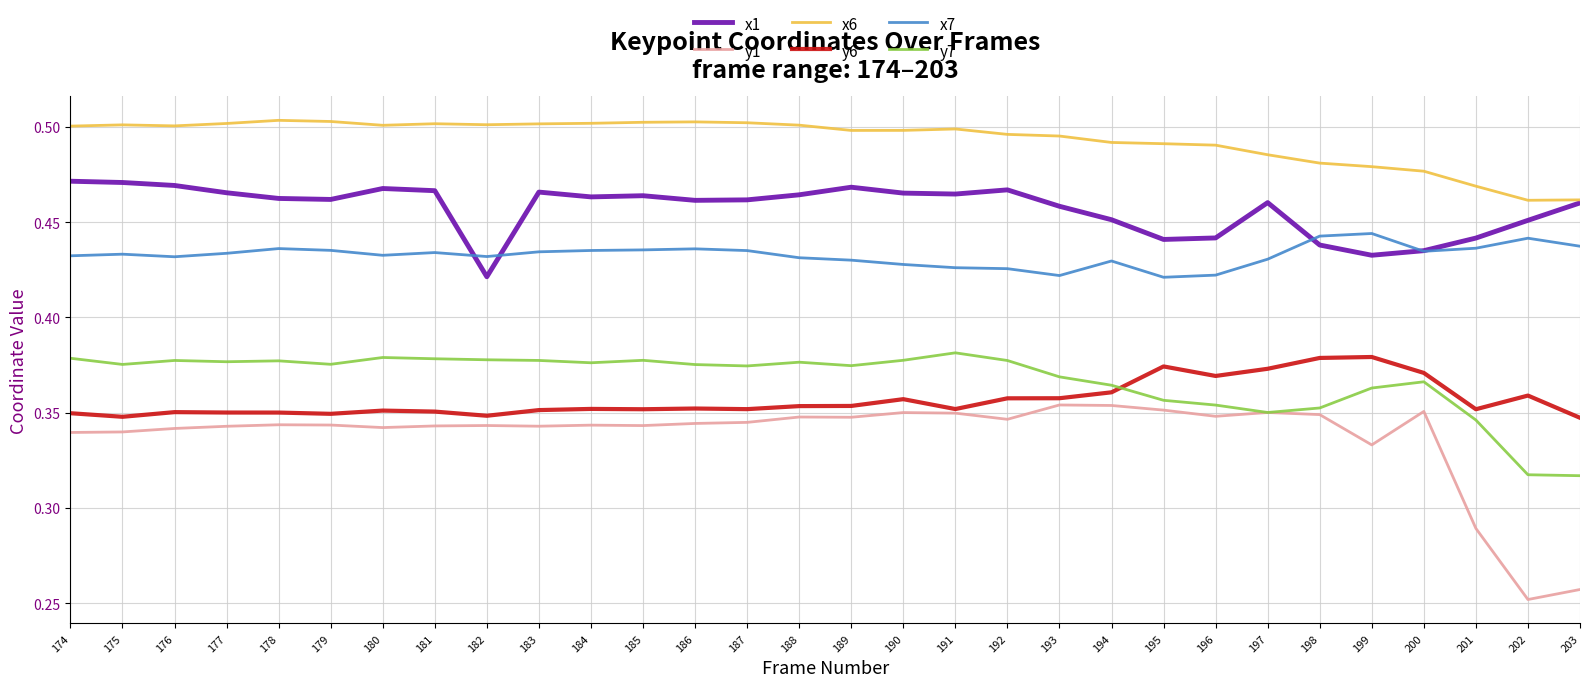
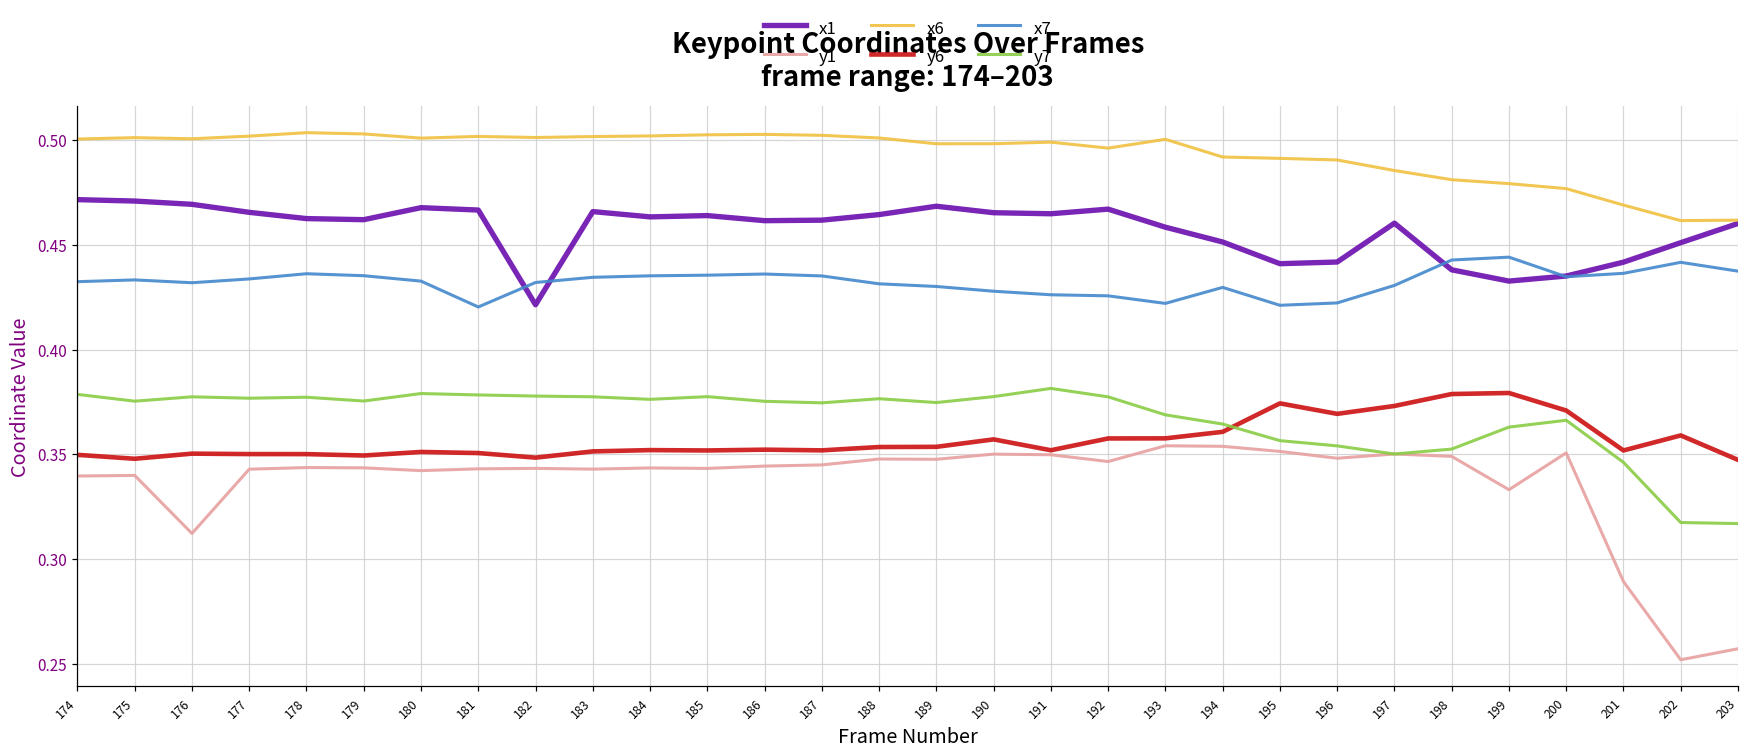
  {
    "x1": {
      "174": 0.472,
      "175": 0.471,
      "176": 0.469,
      "177": 0.465,
      "178": 0.463,
      "179": 0.462,
      "180": 0.468,
      "181": 0.467,
      "182": 0.421,
      "183": 0.466,
      "184": 0.463,
      "185": 0.464,
      "186": 0.462,
      "187": 0.462,
      "188": 0.464,
      "189": 0.468,
      "190": 0.465,
      "191": 0.465,
      "192": 0.467,
      "193": 0.458,
      "194": 0.451,
      "195": 0.441,
      "196": 0.442,
      "197": 0.460,
      "198": 0.438,
      "199": 0.433,
      "201": 0.442,
      "202": 0.451,
      "203": 0.460
    },
    "y1": {
      "174": 0.340,
      "175": 0.340,
-     "176": 0.342,
+     "176": 0.312,
      "177": 0.343,
      "178": 0.344,
      "179": 0.344,
      "180": 0.342,
      "181": 0.343,
      "182": 0.343,
      "183": 0.343,
      "184": 0.343,
      "185": 0.343,
      "186": 0.344,
      "187": 0.345,
      "188": 0.348,
      "189": 0.348,
      "190": 0.350,
      "191": 0.350,
      "192": 0.347,
      "193": 0.354,
      "194": 0.354,
      "195": 0.351,
      "196": 0.348,
      "198": 0.349,
      "199": 0.333,
      "200": 0.351,
      "201": 0.289,
      "202": 0.252,
      "203": 0.257
    },
    "x6": {
      "174": 0.500,
      "175": 0.501,
      "176": 0.501,
      "177": 0.502,
      "178": 0.504,
      "179": 0.503,
      "180": 0.501,
      "181": 0.502,
      "182": 0.501,
      "183": 0.502,
      "184": 0.502,
      "185": 0.502,
      "186": 0.503,
      "187": 0.502,
      "188": 0.501,
      "189": 0.498,
      "190": 0.498,
      "191": 0.499,
      "192": 0.496,
-     "193": 0.495,
+     "193": 0.500,
      "194": 0.492,
      "195": 0.491,
      "196": 0.490,
      "197": 0.485,
      "198": 0.481,
      "199": 0.479,
      "200": 0.477,
      "201": 0.469,
      "202": 0.462,
      "203": 0.462
    },
    "y6": {
      "174": 0.350,
      "175": 0.348,
      "176": 0.350,
      "177": 0.350,
      "178": 0.350,
      "179": 0.349,
      "180": 0.351,
      "181": 0.351,
      "182": 0.348,
      "183": 0.351,
      "184": 0.352,
      "185": 0.352,
      "186": 0.352,
      "187": 0.352,
      "188": 0.353,
      "189": 0.354,
      "190": 0.357,
      "191": 0.352,
      "192": 0.358,
      "193": 0.358,
      "194": 0.361,
      "195": 0.374,
      "196": 0.369,
      "197": 0.373,
      "198": 0.379,
      "199": 0.379,
      "200": 0.371,
      "201": 0.352,
      "202": 0.359,
      "203": 0.347
    },
    "x7": {
      "174": 0.432,
      "175": 0.433,
      "176": 0.432,
      "177": 0.434,
      "178": 0.436,
      "179": 0.435,
      "180": 0.433,
-     "181": 0.434,
+     "181": 0.420,
      "182": 0.432,
      "183": 0.434,
      "184": 0.435,
      "185": 0.435,
      "186": 0.436,
      "187": 0.435,
      "188": 0.431,
      "189": 0.430,
      "190": 0.428,
      "191": 0.426,
      "192": 0.426,
      "193": 0.422,
      "194": 0.430,
      "195": 0.421,
      "196": 0.422,
      "197": 0.431,
      "198": 0.443,
      "199": 0.444,
      "201": 0.436,
      "202": 0.442,
      "203": 0.437
    },
    "y7": {
      "174": 0.379,
      "175": 0.375,
      "176": 0.377,
      "177": 0.377,
      "178": 0.377,
      "179": 0.375,
      "180": 0.379,
      "181": 0.378,
      "182": 0.378,
      "183": 0.377,
      "184": 0.376,
      "185": 0.378,
      "186": 0.375,
      "187": 0.375,
      "188": 0.377,
      "189": 0.375,
      "190": 0.378,
      "191": 0.381,
      "192": 0.377,
      "193": 0.369,
      "194": 0.364,
      "195": 0.357,
      "196": 0.354,
      "198": 0.352,
      "199": 0.363,
      "200": 0.366,
      "201": 0.346,
      "202": 0.317,
      "203": 0.317
    }
  }
